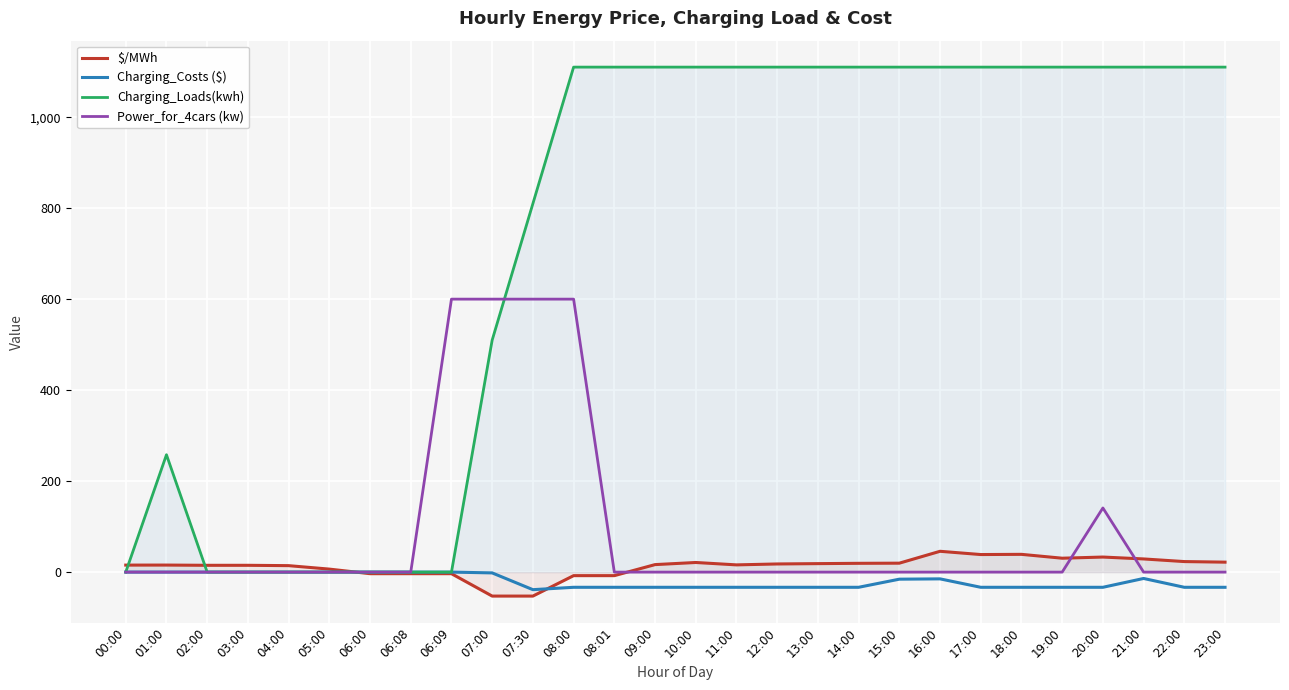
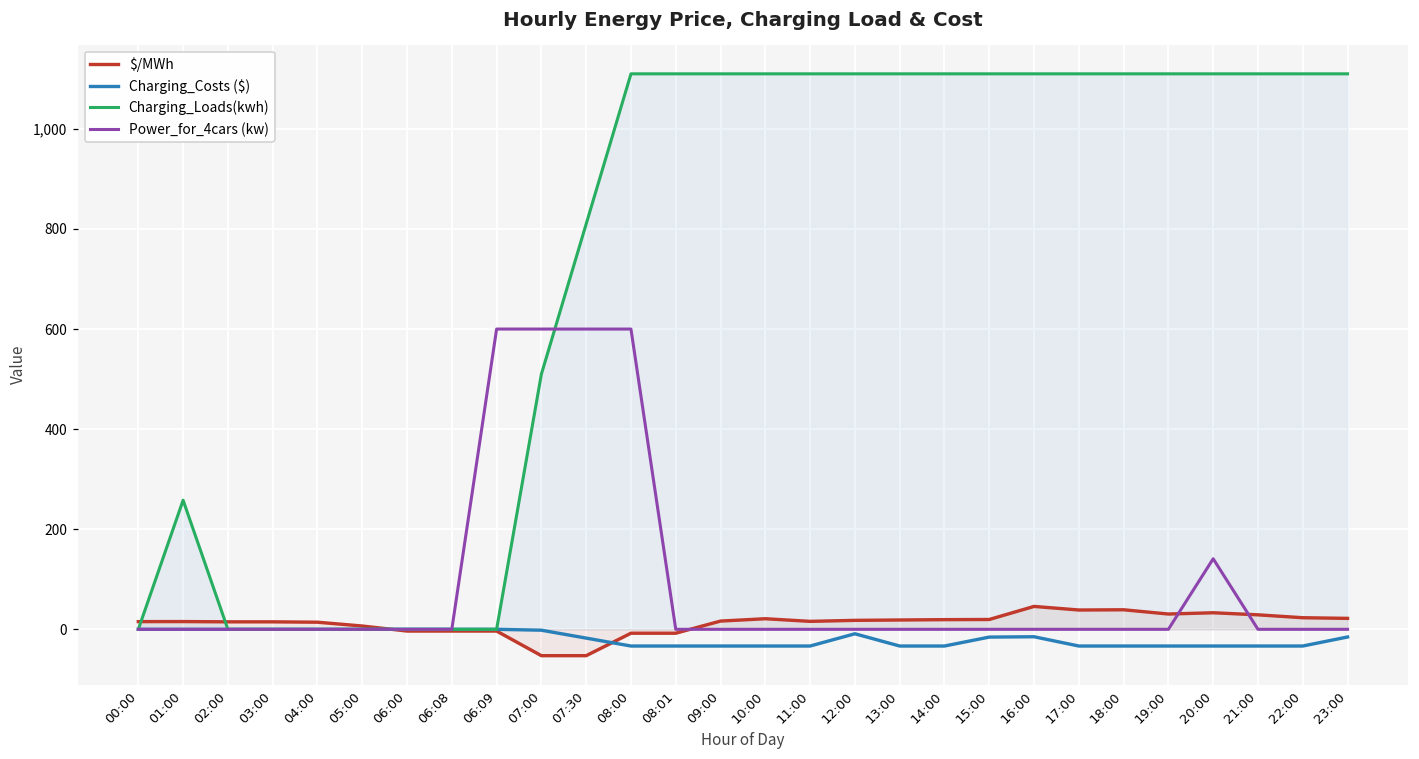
  {
    "Charging_Costs ($)": {
-     "07:30": "-40",
+     "07:30": "-20",
      "08:00": "-30",
      "08:01": "-30",
      "09:00": "-30",
      "10:00": "-30",
      "11:00": "-30",
-     "12:00": "-30",
+     "12:00": "-10",
      "13:00": "-30",
      "14:00": "-30",
      "15:00": "-20",
      "16:00": "-10",
      "17:00": "-30",
      "18:00": "-30",
      "19:00": "-30",
      "20:00": "-30",
-     "21:00": "-10",
+     "21:00": "-30",
      "22:00": "-30",
-     "23:00": "-30"
+     "23:00": "-20"
    },
    "Charging_Loads(kwh)": {
      "01:00": "260",
      "07:00": "510",
      "07:30": "810",
      "08:00": "1,110",
      "08:01": "1,110",
      "09:00": "1,110",
      "10:00": "1,110",
      "11:00": "1,110",
      "12:00": "1,110",
      "13:00": "1,110",
      "14:00": "1,110",
      "15:00": "1,110",
      "16:00": "1,110",
      "17:00": "1,110",
      "18:00": "1,110",
      "19:00": "1,110",
      "20:00": "1,110",
      "21:00": "1,110",
      "22:00": "1,110",
      "23:00": "1,110"
    },
    "Power_for_4cars (kw)": {
      "06:09": "600",
      "07:00": "600",
      "07:30": "600",
      "08:00": "600",
      "09:00": "0",
      "10:00": "0",
      "11:00": "0",
      "12:00": "0",
      "13:00": "0",
      "14:00": "0",
      "15:00": "0",
      "16:00": "0",
      "17:00": "0",
      "18:00": "0",
      "19:00": "0",
      "20:00": "140",
      "21:00": "0",
      "22:00": "0",
      "23:00": "0"
    }
  }
